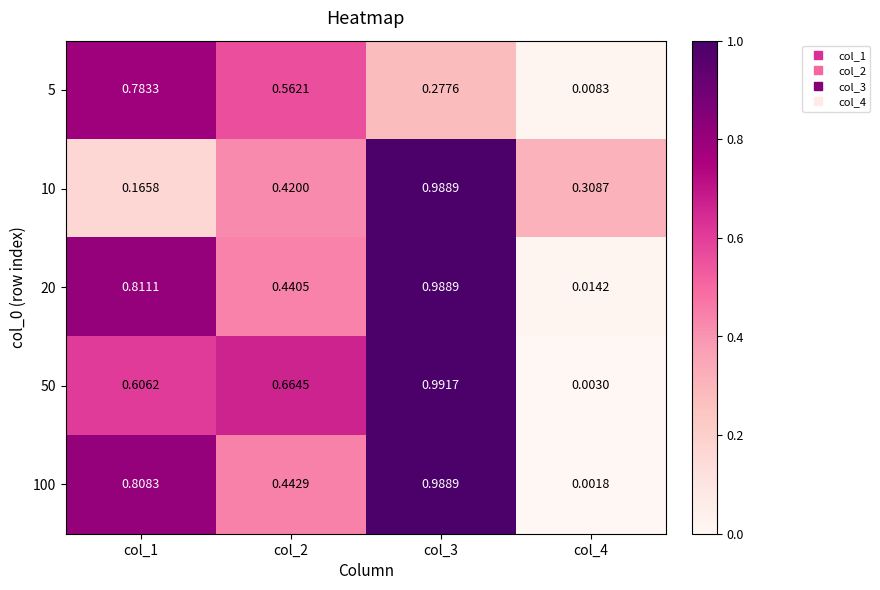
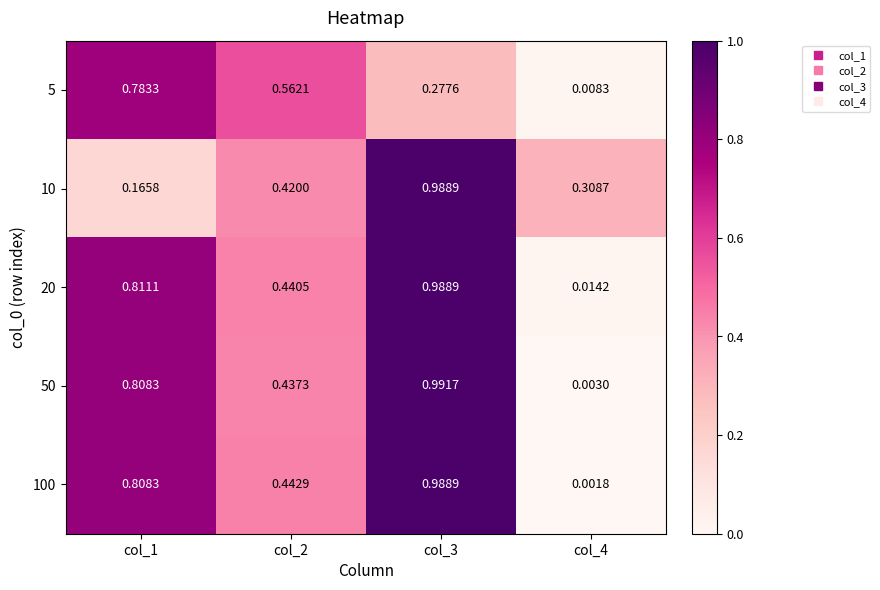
  {
    "5": {
      "col_1": 0.7833,
      "col_2": 0.5621,
      "col_3": 0.2776,
      "col_4": 0.0083
    },
    "10": {
      "col_1": 0.1658,
      "col_2": 0.4200,
      "col_3": 0.9889,
      "col_4": 0.3087
    },
    "20": {
      "col_1": 0.8111,
      "col_2": 0.4405,
      "col_3": 0.9889,
      "col_4": 0.0142
    },
    "50": {
-     "col_1": 0.6062,
-     "col_2": 0.6645,
+     "col_1": 0.8083,
+     "col_2": 0.4373,
      "col_3": 0.9917,
      "col_4": 0.0030
    },
    "100": {
      "col_1": 0.8083,
      "col_2": 0.4429,
      "col_3": 0.9889,
      "col_4": 0.0018
    }
  }
